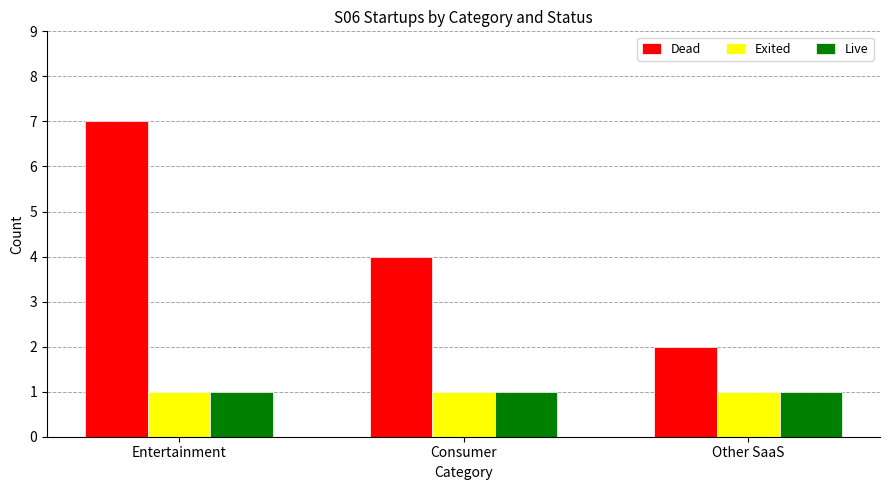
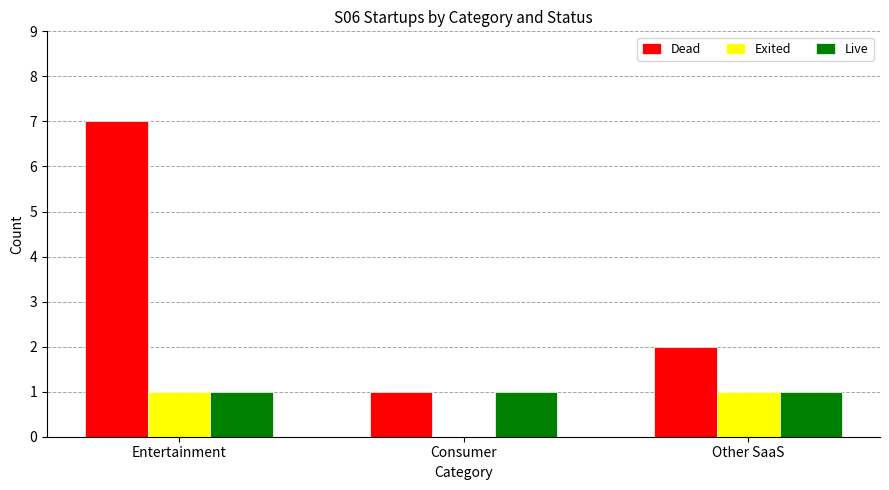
  {
    "Dead": {
      "Entertainment": 7,
-     "Consumer": 4,
+     "Consumer": 1,
      "Other SaaS": 2
    },
    "Exited": {
      "Entertainment": 1,
-     "Consumer": 1,
+     "Consumer": 0,
      "Other SaaS": 1
    },
    "Live": {
      "Entertainment": 1,
      "Consumer": 1,
      "Other SaaS": 1
    }
  }
